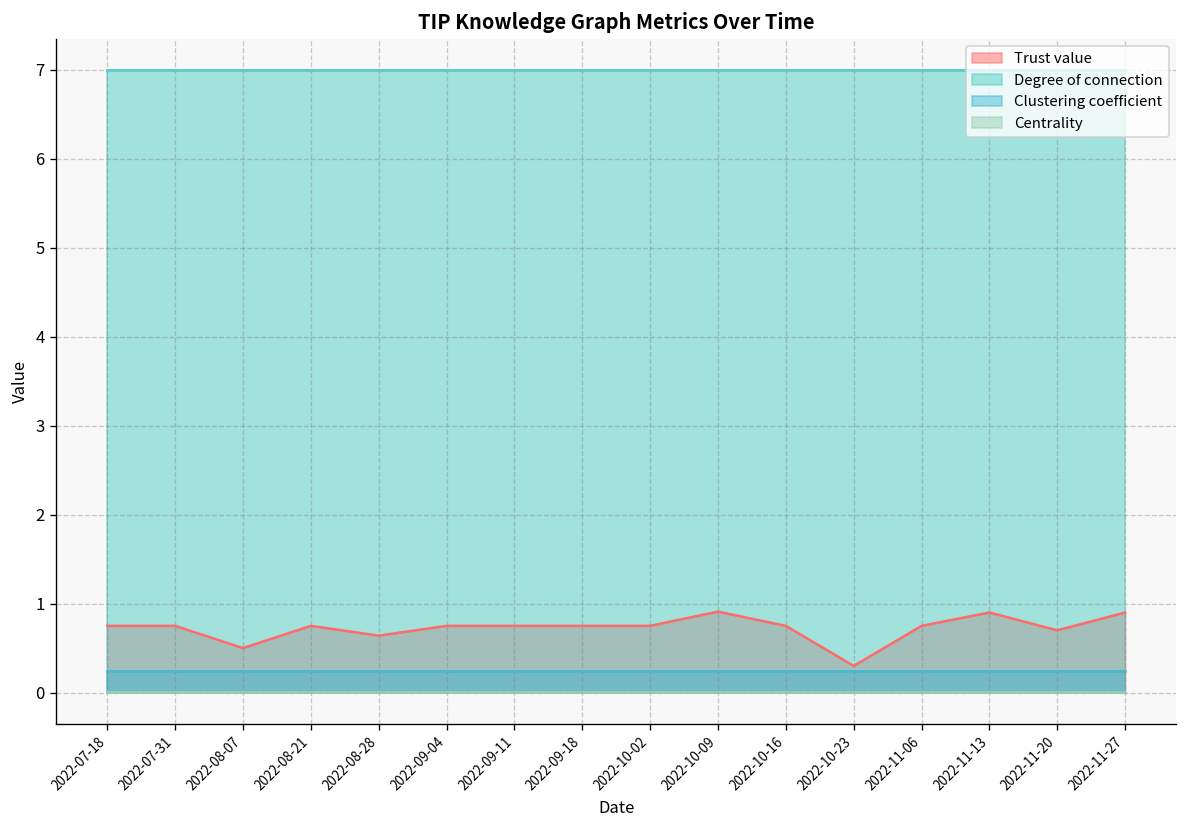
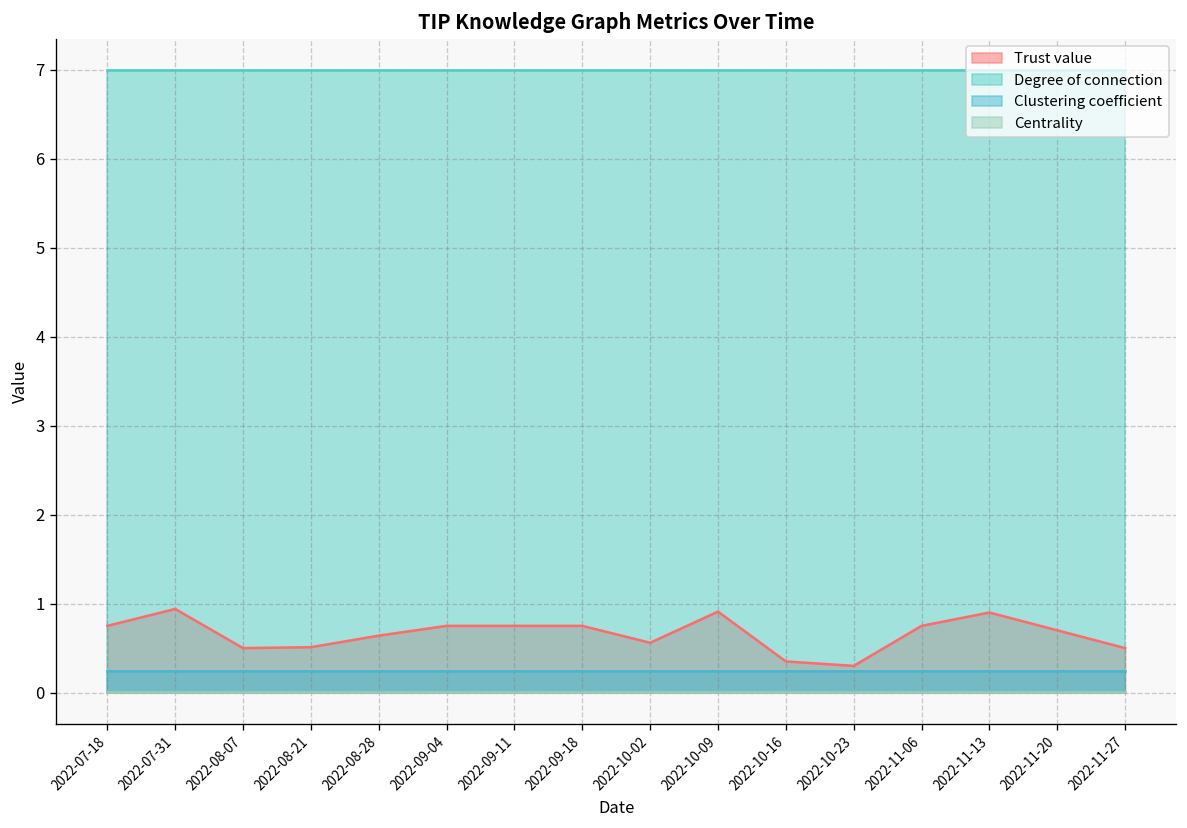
  {
    "Trust value": {
      "2022-07-18": 0.8,
-     "2022-07-31": 0.8,
+     "2022-07-31": 0.9,
      "2022-08-07": 0.5,
-     "2022-08-21": 0.8,
+     "2022-08-21": 0.5,
      "2022-08-28": 0.6,
      "2022-09-04": 0.8,
      "2022-09-11": 0.8,
      "2022-09-18": 0.8,
-     "2022-10-02": 0.8,
+     "2022-10-02": 0.6,
      "2022-10-09": 0.9,
-     "2022-10-16": 0.8,
+     "2022-10-16": 0.4,
      "2022-10-23": 0.3,
      "2022-11-06": 0.8,
      "2022-11-13": 0.9,
      "2022-11-20": 0.7,
-     "2022-11-27": 0.9
+     "2022-11-27": 0.5
    }
  }
